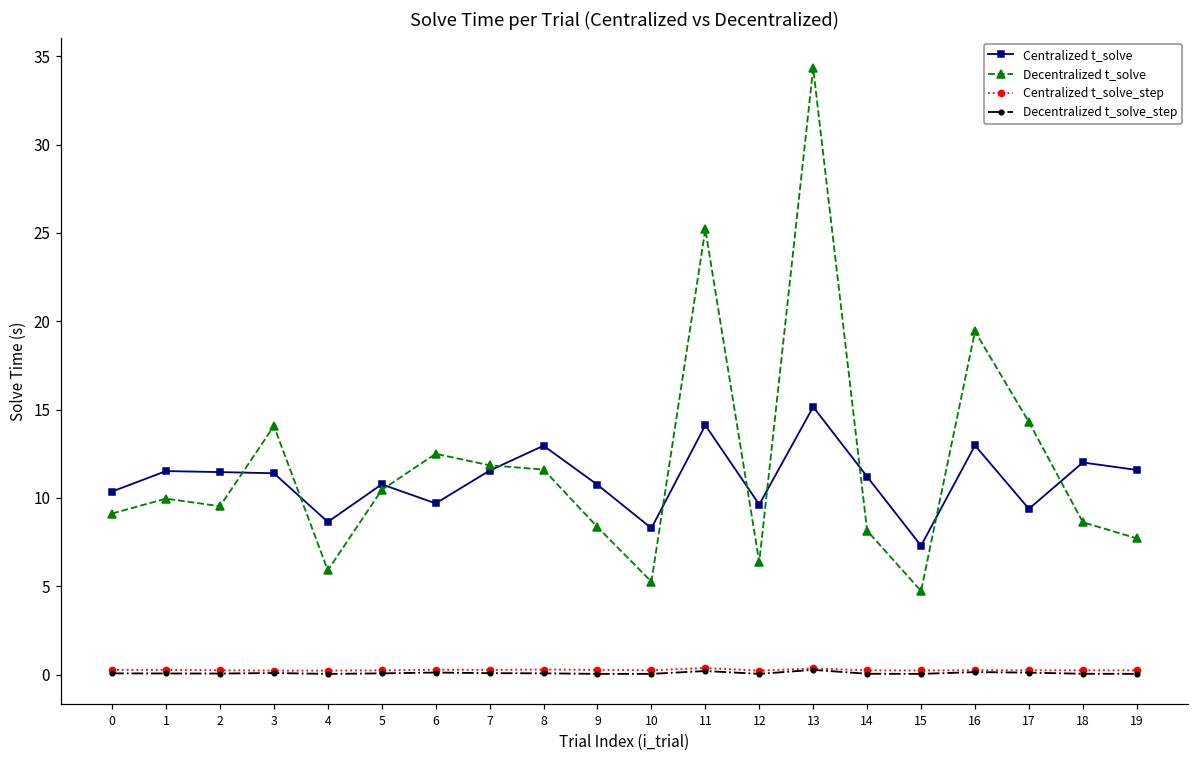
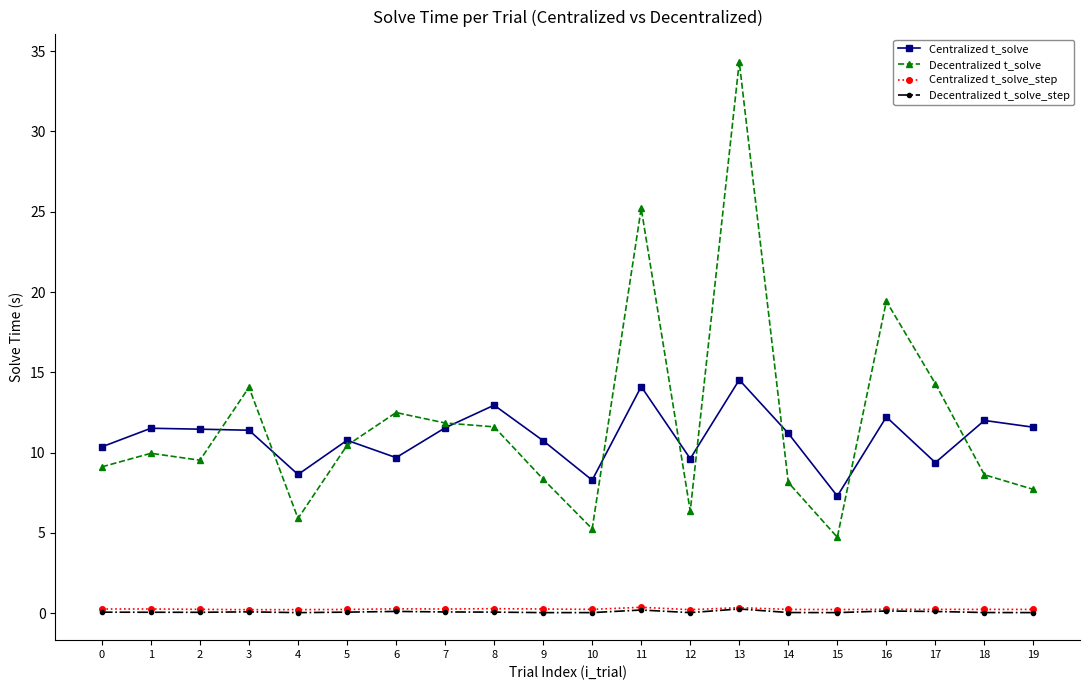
  {
    "Centralized t_solve": {
      "0": 10.4,
      "1": 11.5,
      "2": 11.5,
      "3": 11.4,
      "4": 8.6,
      "5": 10.8,
      "6": 9.7,
      "7": 11.5,
      "8": 13.0,
      "9": 10.7,
      "10": 8.3,
      "11": 14.1,
      "12": 9.6,
-     "13": 15.2,
+     "13": 14.5,
      "14": 11.2,
      "15": 7.3,
-     "16": 13.0,
+     "16": 12.2,
      "17": 9.4,
      "18": 12.0,
      "19": 11.6
    },
    "Decentralized t_solve": {
      "0": 9.1,
      "1": 10.0,
      "2": 9.5,
      "3": 14.1,
      "4": 5.9,
      "5": 10.5,
      "6": 12.5,
      "7": 11.8,
      "8": 11.6,
      "9": 8.3,
      "10": 5.3,
      "11": 25.2,
      "12": 6.4,
      "13": 34.3,
      "14": 8.1,
      "15": 4.7,
      "16": 19.4,
      "17": 14.3,
      "18": 8.6,
      "19": 7.7
    },
    "Centralized t_solve_step": {
      "0": 0.3,
      "1": 0.3,
      "2": 0.2,
      "4": 0.2,
      "5": 0.2,
      "6": 0.3,
      "7": 0.3,
      "8": 0.3,
      "9": 0.3,
      "10": 0.2,
      "11": 0.4,
      "12": 0.2,
      "14": 0.2,
      "15": 0.2,
      "18": 0.2,
      "19": 0.2
    },
    "Decentralized t_solve_step": {
      "0": 0.1,
      "1": 0.1,
      "2": 0.1,
      "4": 0.0,
      "5": 0.1,
      "6": 0.1,
      "7": 0.1,
      "8": 0.1,
      "9": 0.0,
      "10": 0.0,
      "11": 0.2,
      "12": 0.0,
      "14": 0.0,
      "15": 0.0,
      "18": 0.0,
      "19": 0.0
    }
  }
